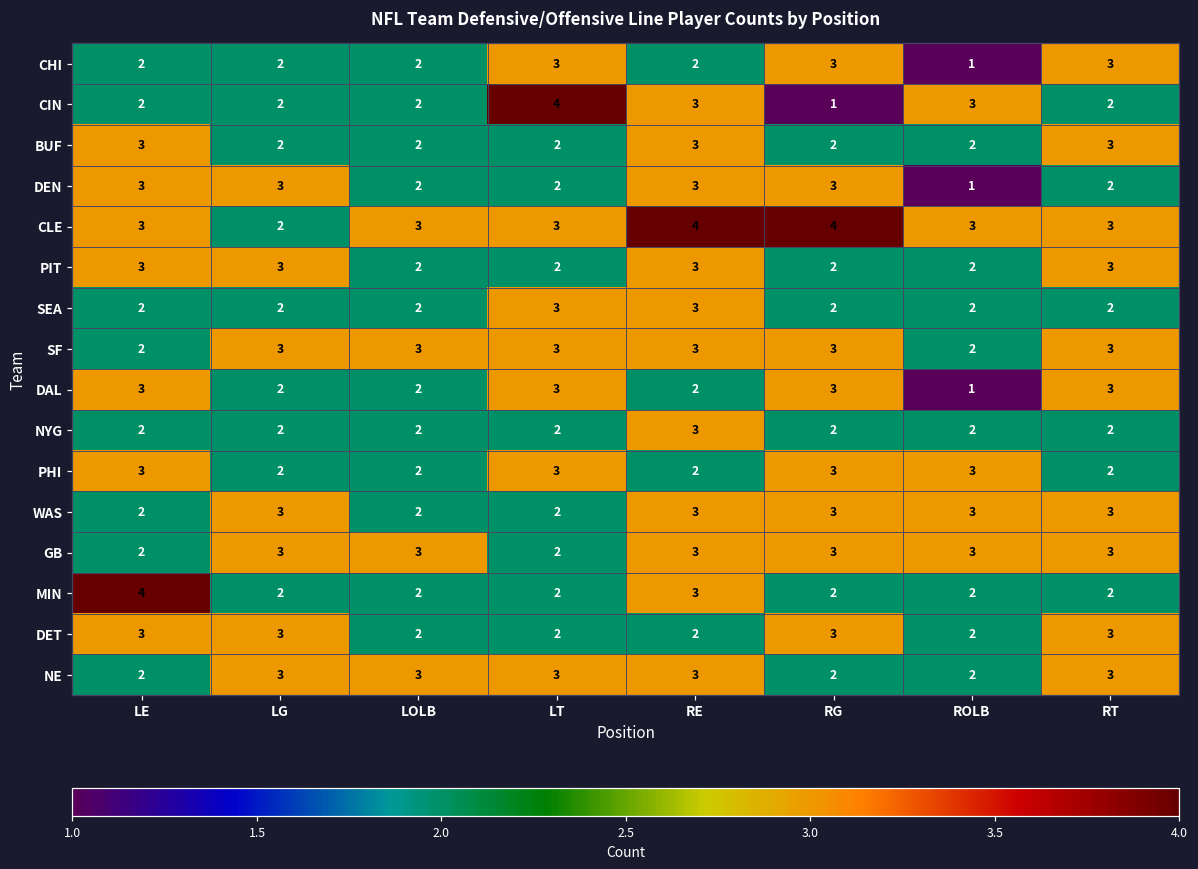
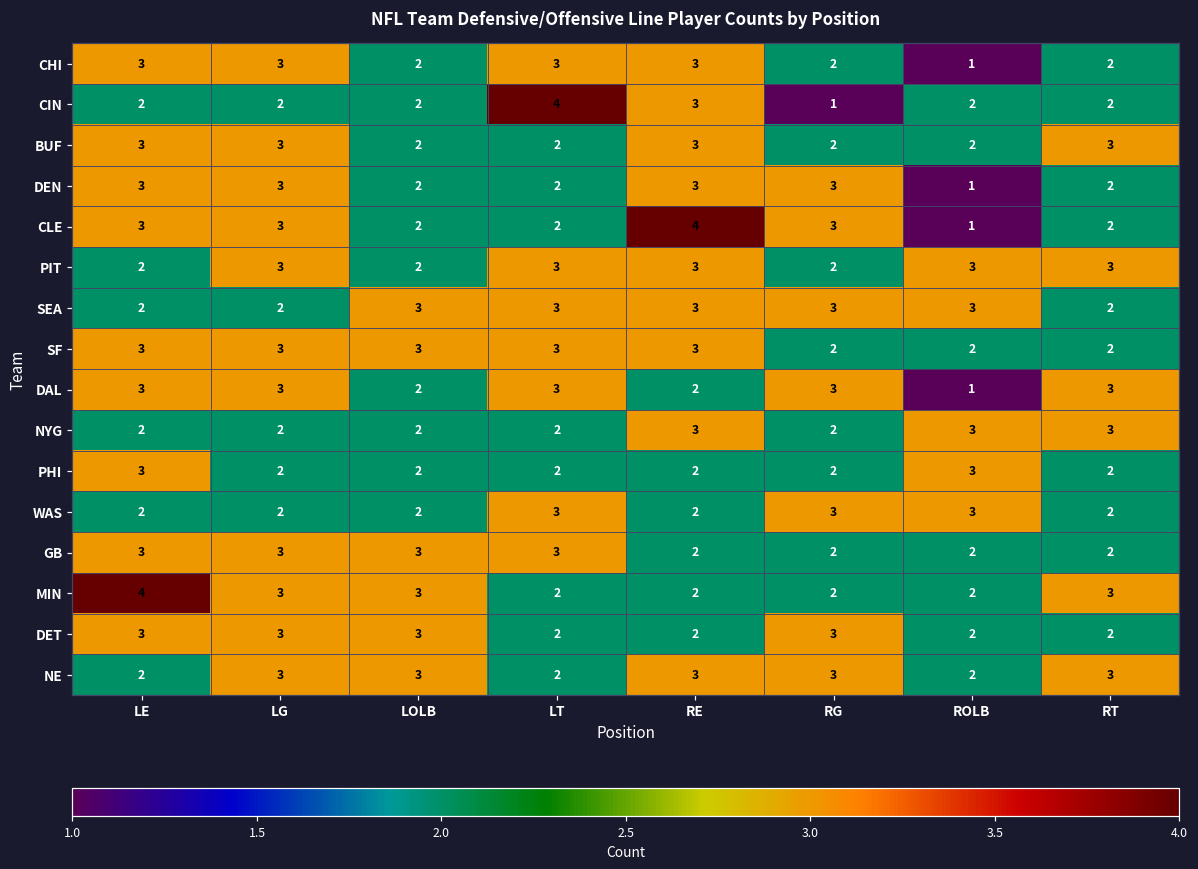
  {
    "CHI": {
-     "LE": 2,
-     "LG": 2,
+     "LE": 3,
+     "LG": 3,
      "LOLB": 2,
      "LT": 3,
-     "RE": 2,
-     "RG": 3,
+     "RE": 3,
+     "RG": 2,
      "ROLB": 1,
-     "RT": 3
+     "RT": 2
    },
    "CIN": {
      "LE": 2,
      "LG": 2,
      "LOLB": 2,
      "LT": 4,
      "RE": 3,
      "RG": 1,
-     "ROLB": 3,
+     "ROLB": 2,
      "RT": 2
    },
    "BUF": {
      "LE": 3,
-     "LG": 2,
+     "LG": 3,
      "LOLB": 2,
      "LT": 2,
      "RE": 3,
      "RG": 2,
      "ROLB": 2,
      "RT": 3
    },
    "DEN": {
      "LE": 3,
      "LG": 3,
      "LOLB": 2,
      "LT": 2,
      "RE": 3,
      "RG": 3,
      "ROLB": 1,
      "RT": 2
    },
    "CLE": {
      "LE": 3,
-     "LG": 2,
-     "LOLB": 3,
-     "LT": 3,
+     "LG": 3,
+     "LOLB": 2,
+     "LT": 2,
      "RE": 4,
-     "RG": 4,
-     "ROLB": 3,
-     "RT": 3
+     "RG": 3,
+     "ROLB": 1,
+     "RT": 2
    },
    "PIT": {
-     "LE": 3,
+     "LE": 2,
      "LG": 3,
      "LOLB": 2,
-     "LT": 2,
+     "LT": 3,
      "RE": 3,
      "RG": 2,
-     "ROLB": 2,
+     "ROLB": 3,
      "RT": 3
    },
    "SEA": {
      "LE": 2,
      "LG": 2,
-     "LOLB": 2,
+     "LOLB": 3,
      "LT": 3,
      "RE": 3,
-     "RG": 2,
-     "ROLB": 2,
+     "RG": 3,
+     "ROLB": 3,
      "RT": 2
    },
    "SF": {
-     "LE": 2,
+     "LE": 3,
      "LG": 3,
      "LOLB": 3,
      "LT": 3,
      "RE": 3,
-     "RG": 3,
+     "RG": 2,
      "ROLB": 2,
-     "RT": 3
+     "RT": 2
    },
    "DAL": {
      "LE": 3,
-     "LG": 2,
+     "LG": 3,
      "LOLB": 2,
      "LT": 3,
      "RE": 2,
      "RG": 3,
      "ROLB": 1,
      "RT": 3
    },
    "NYG": {
      "LE": 2,
      "LG": 2,
      "LOLB": 2,
      "LT": 2,
      "RE": 3,
      "RG": 2,
-     "ROLB": 2,
-     "RT": 2
+     "ROLB": 3,
+     "RT": 3
    },
    "PHI": {
      "LE": 3,
      "LG": 2,
      "LOLB": 2,
-     "LT": 3,
+     "LT": 2,
      "RE": 2,
-     "RG": 3,
+     "RG": 2,
      "ROLB": 3,
      "RT": 2
    },
    "WAS": {
      "LE": 2,
-     "LG": 3,
+     "LG": 2,
      "LOLB": 2,
-     "LT": 2,
-     "RE": 3,
+     "LT": 3,
+     "RE": 2,
      "RG": 3,
      "ROLB": 3,
-     "RT": 3
+     "RT": 2
    },
    "GB": {
-     "LE": 2,
+     "LE": 3,
      "LG": 3,
      "LOLB": 3,
-     "LT": 2,
-     "RE": 3,
-     "RG": 3,
-     "ROLB": 3,
-     "RT": 3
+     "LT": 3,
+     "RE": 2,
+     "RG": 2,
+     "ROLB": 2,
+     "RT": 2
    },
    "MIN": {
      "LE": 4,
-     "LG": 2,
-     "LOLB": 2,
+     "LG": 3,
+     "LOLB": 3,
      "LT": 2,
-     "RE": 3,
+     "RE": 2,
      "RG": 2,
      "ROLB": 2,
-     "RT": 2
+     "RT": 3
    },
    "DET": {
      "LE": 3,
      "LG": 3,
-     "LOLB": 2,
+     "LOLB": 3,
      "LT": 2,
      "RE": 2,
      "RG": 3,
      "ROLB": 2,
-     "RT": 3
+     "RT": 2
    },
    "NE": {
      "LE": 2,
      "LG": 3,
      "LOLB": 3,
-     "LT": 3,
+     "LT": 2,
      "RE": 3,
-     "RG": 2,
+     "RG": 3,
      "ROLB": 2,
      "RT": 3
    }
  }
